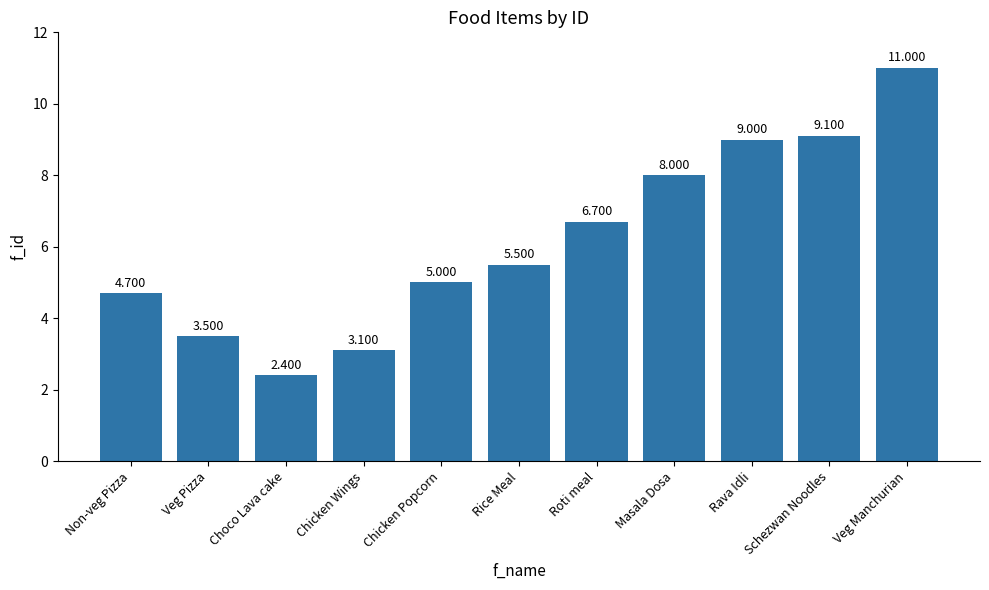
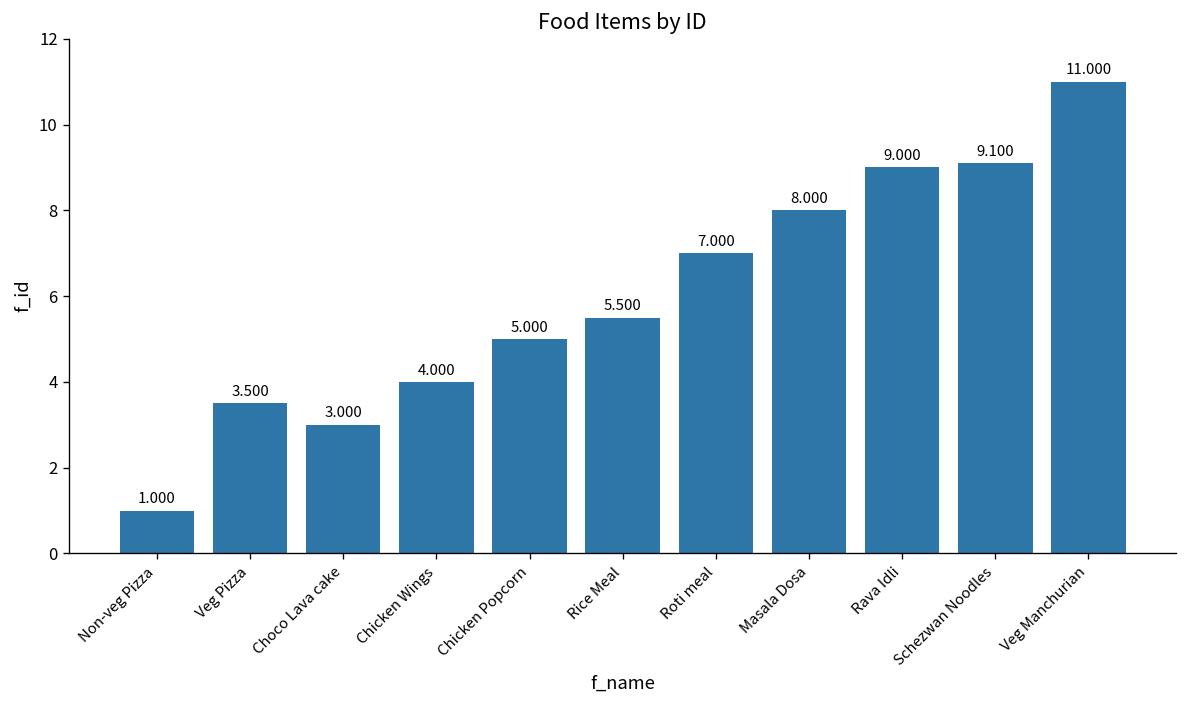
  {
-   "Non-veg Pizza": 4.700,
+   "Non-veg Pizza": 1.000,
    "Veg Pizza": 3.500,
-   "Choco Lava cake": 2.400,
-   "Chicken Wings": 3.100,
+   "Choco Lava cake": 3.000,
+   "Chicken Wings": 4.000,
    "Chicken Popcorn": 5.000,
    "Rice Meal": 5.500,
-   "Roti meal": 6.700,
+   "Roti meal": 7.000,
    "Masala Dosa": 8.000,
    "Rava Idli": 9.000,
    "Schezwan Noodles": 9.100,
    "Veg Manchurian": 11.000
  }
